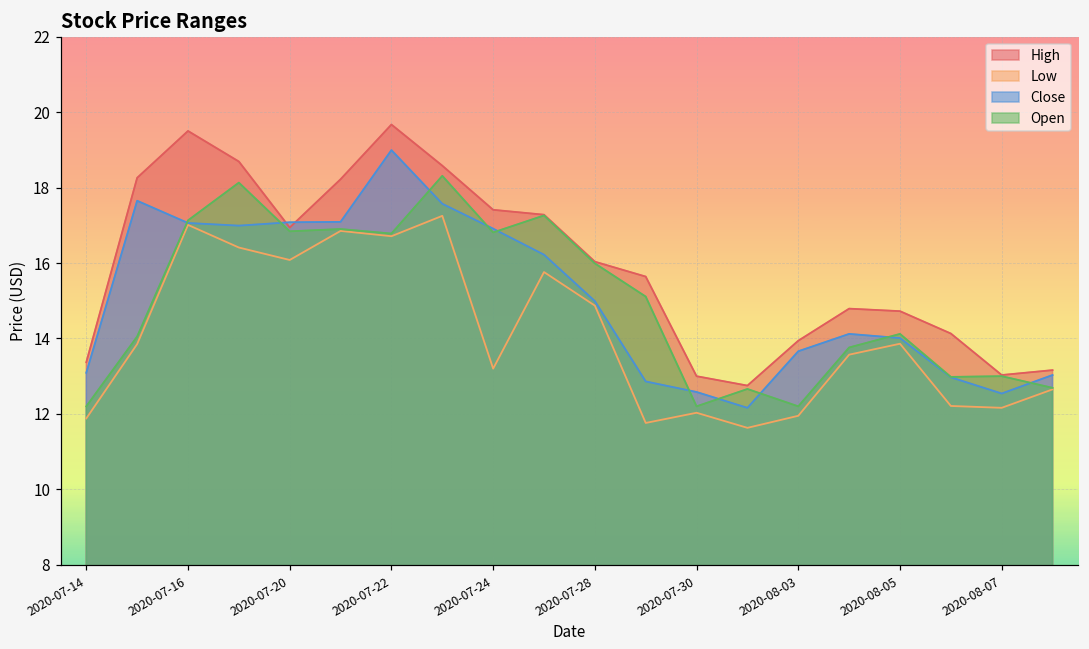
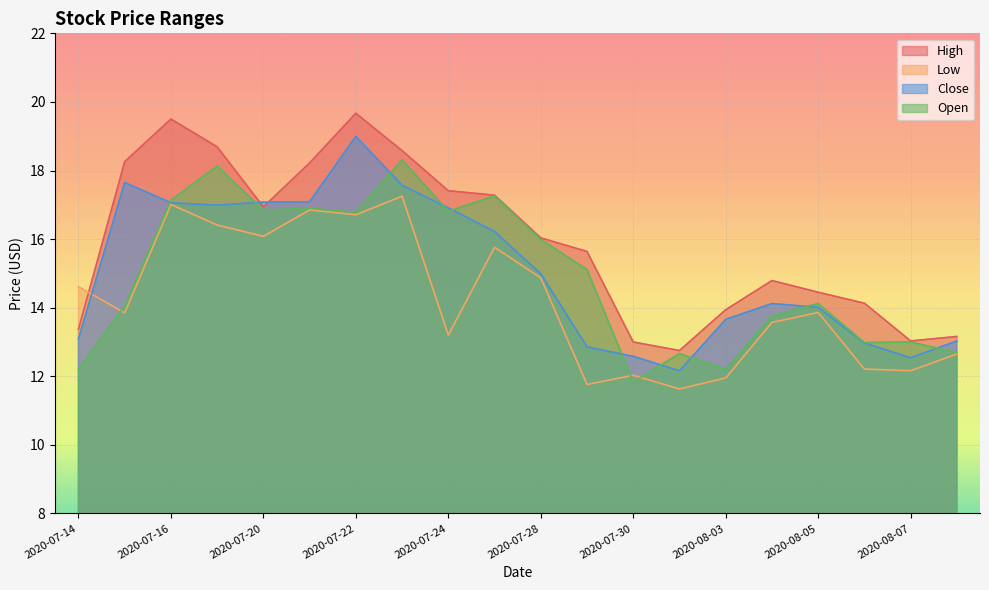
  {
    "High": {
      "2020-07-14": 13.4,
      "2020-07-16": 19.5,
      "2020-07-20": 16.9,
      "2020-07-22": 19.7,
      "2020-07-24": 17.4,
      "2020-07-30": 13.0,
      "2020-08-03": 13.9,
-     "2020-08-05": 14.7
+     "2020-08-05": 14.4
    },
    "Low": {
-     "2020-07-14": 11.9,
+     "2020-07-14": 14.6,
      "2020-07-20": 16.1,
      "2020-07-24": 13.2,
      "2020-07-28": 14.9,
      "2020-07-30": 12.0,
      "2020-08-03": 11.9,
      "2020-08-05": 13.9,
      "2020-08-07": 12.2
    },
    "Close": {
      "2020-07-14": 13.1,
      "2020-07-20": 17.1,
      "2020-07-22": 19.0,
      "2020-07-24": 16.9,
      "2020-07-28": 15.0,
      "2020-07-30": 12.6,
      "2020-08-03": 13.7,
      "2020-08-05": 14.0,
      "2020-08-07": 12.5
    },
    "Open": {
      "2020-07-14": 12.2,
      "2020-07-20": 16.8,
      "2020-07-24": 16.8,
-     "2020-07-30": 12.2,
+     "2020-07-30": 11.8,
      "2020-08-03": 12.2,
      "2020-08-05": 14.1
    }
  }
